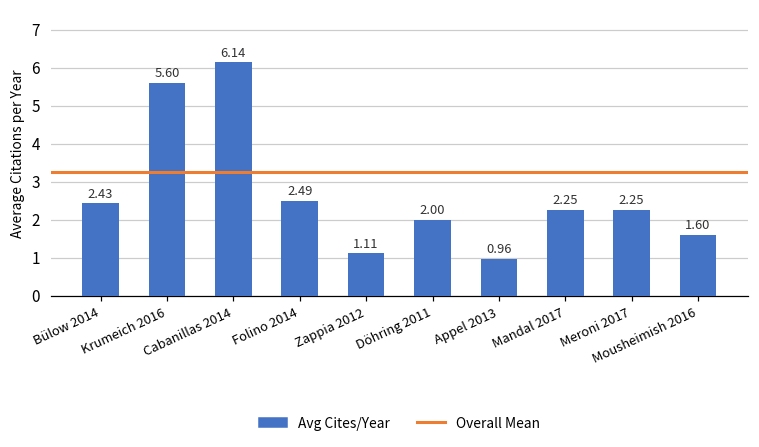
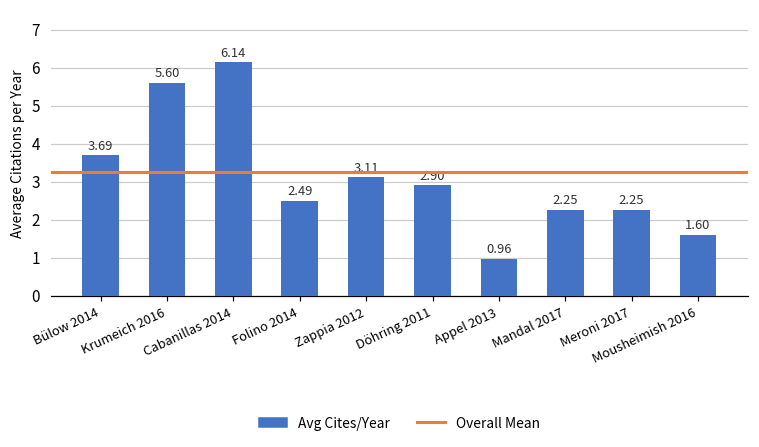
  {
-   "Bülow 2014": 2.43,
+   "Bülow 2014": 3.69,
    "Krumeich 2016": 5.60,
    "Cabanillas 2014": 6.14,
    "Folino 2014": 2.49,
-   "Zappia 2012": 1.11,
-   "Döhring 2011": 2.00,
+   "Zappia 2012": 3.11,
+   "Döhring 2011": 2.90,
    "Appel 2013": 0.96,
    "Mandal 2017": 2.25,
    "Meroni 2017": 2.25,
    "Mousheimish 2016": 1.60
  }
